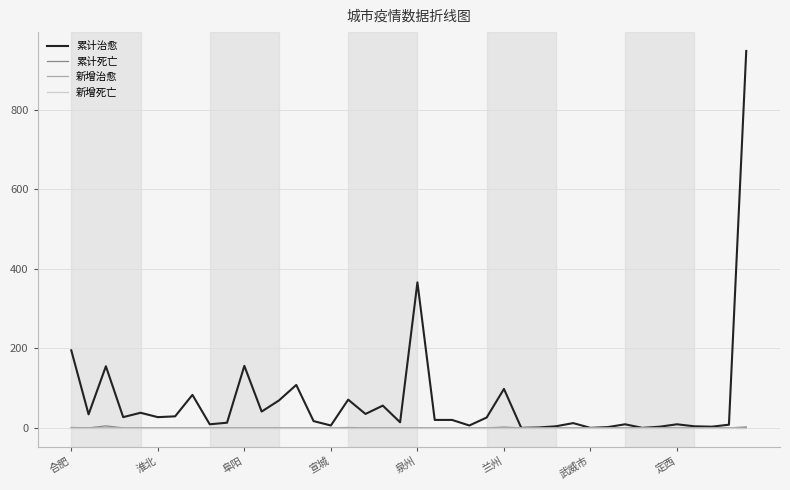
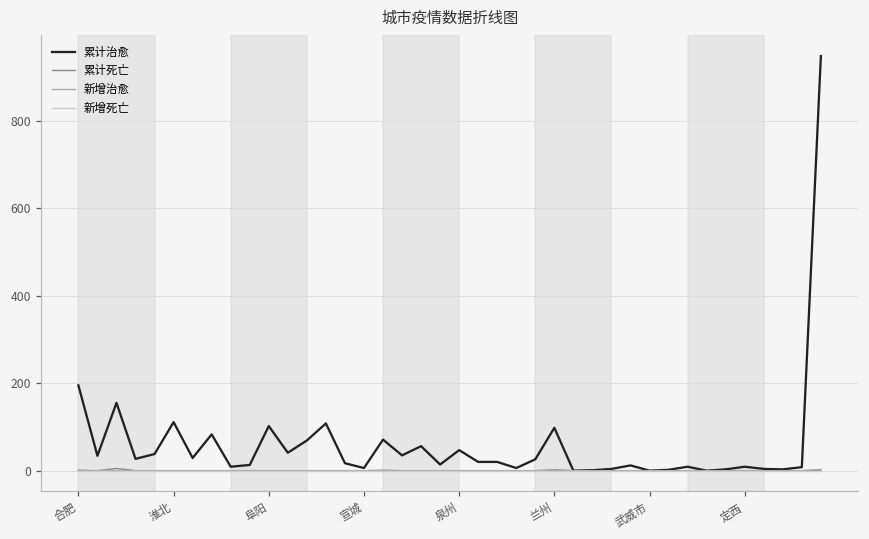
  {
    "累计治愈": {
      "合肥": 200,
-     "淮北": 30,
-     "阜阳": 160,
-     "泉州": 370,
+     "淮北": 110,
+     "阜阳": 100,
+     "泉州": 50,
      "兰州": 100,
      "定西": 10
    }
  }
